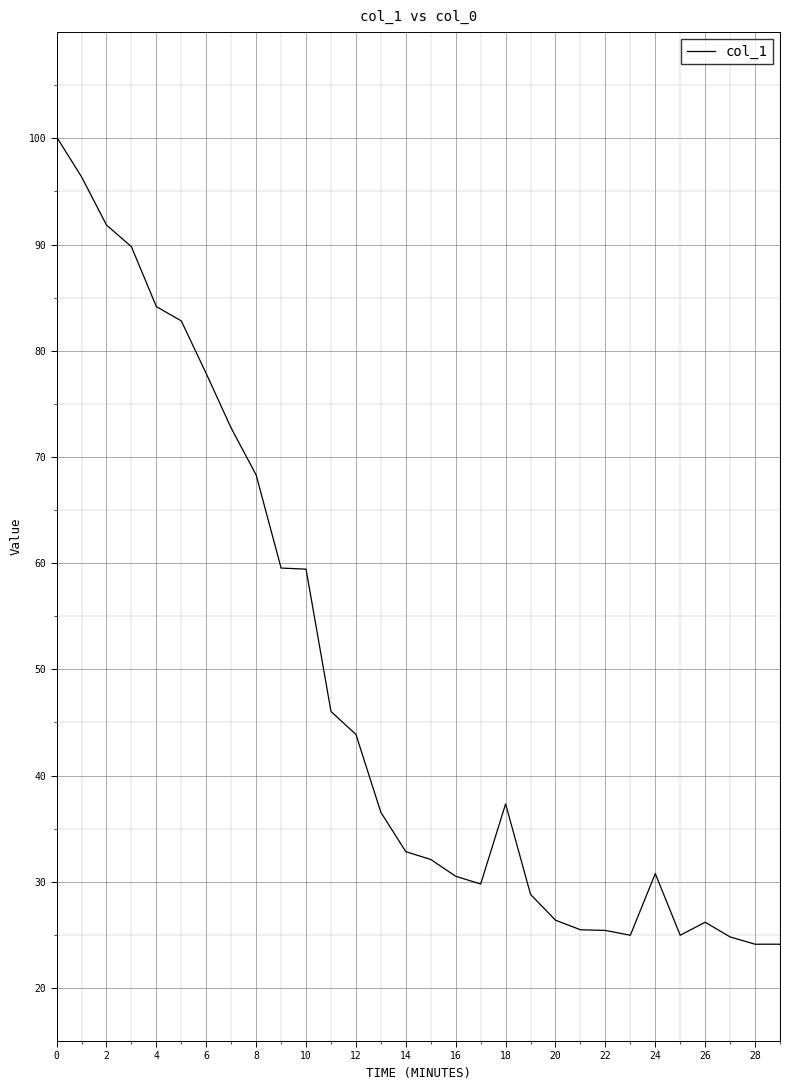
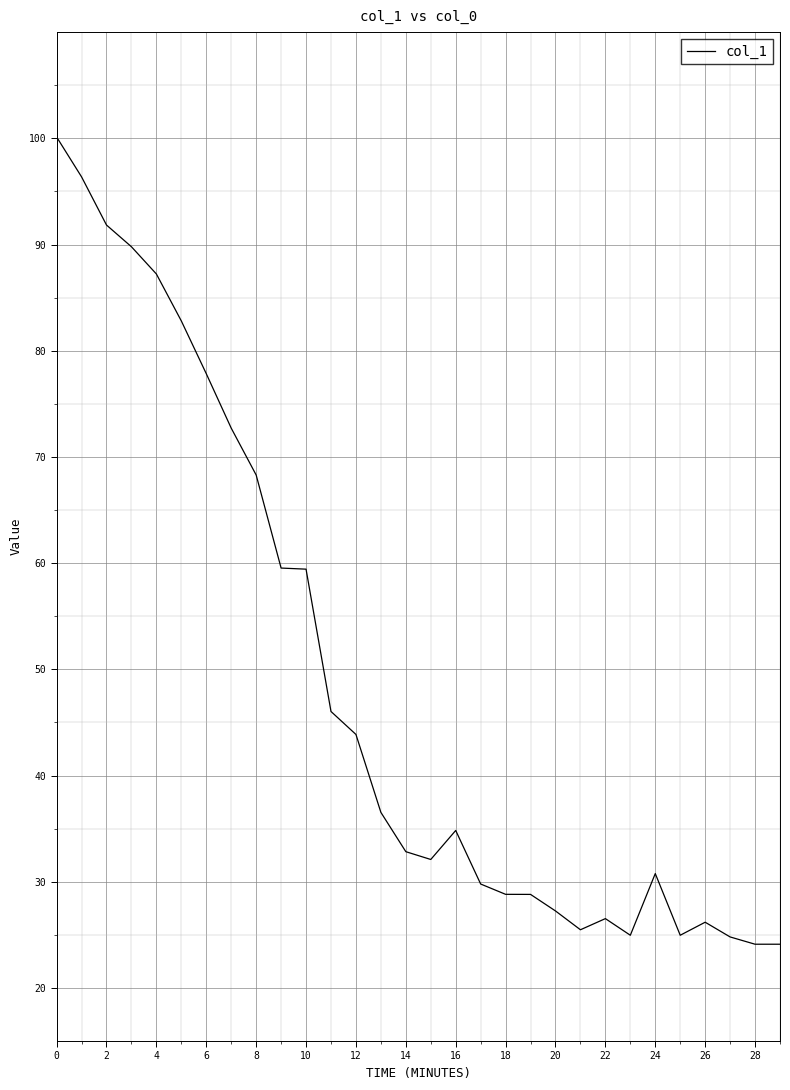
  {
    "0": 100.1,
    "2": 91.8,
-   "4": 84.2,
+   "4": 87.2,
    "6": 77.8,
    "8": 68.3,
    "10": 59.4,
    "12": 43.9,
    "14": 32.8,
-   "16": 30.5,
-   "18": 37.3,
-   "20": 26.4,
-   "22": 25.4,
+   "16": 34.8,
+   "18": 28.8,
+   "20": 27.2,
+   "22": 26.5,
    "24": 30.8,
    "26": 26.2,
    "28": 24.1
  }
